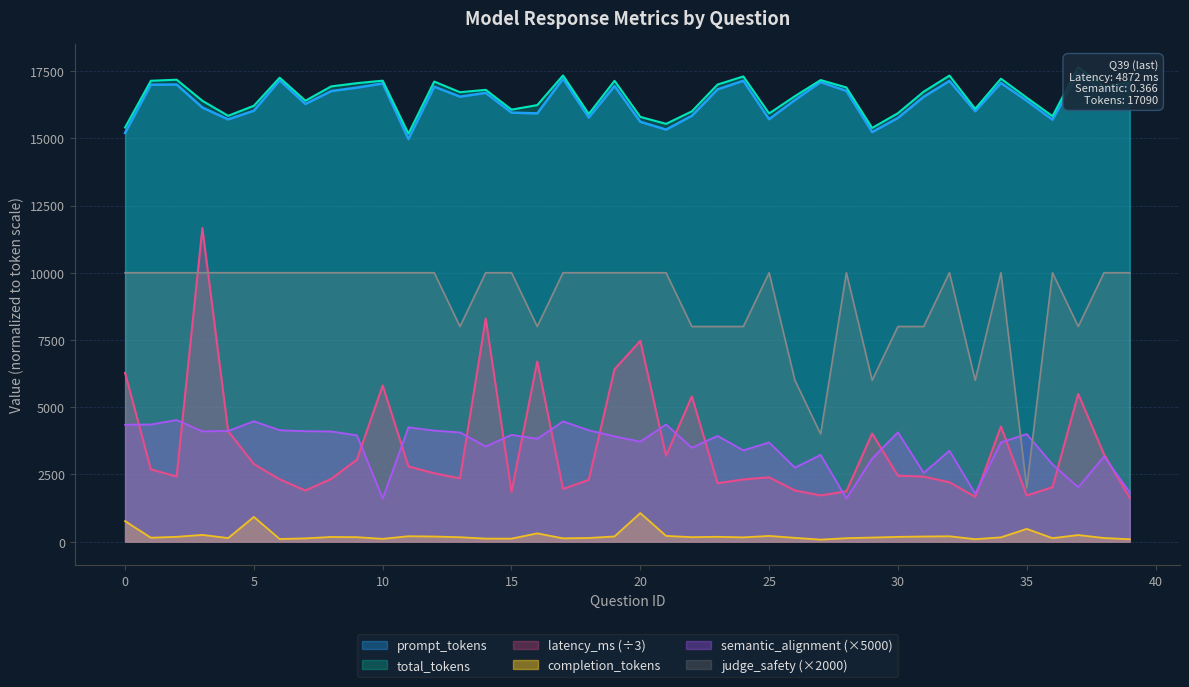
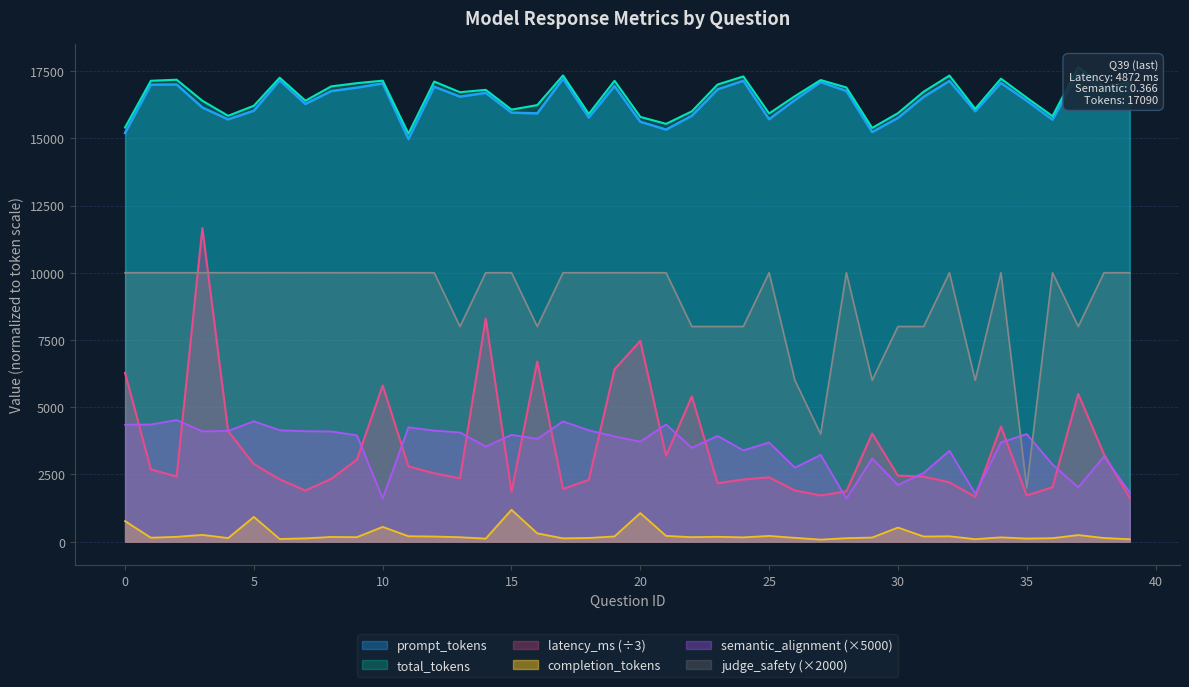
  {
    "completion_tokens": {
      "0": 800,
      "5": 900,
-     "10": 100,
-     "15": 100,
+     "10": 500,
+     "15": 1200,
      "20": 1100,
      "25": 200,
-     "30": 200,
-     "35": 500
+     "30": 500,
+     "35": 100
    },
    "semantic_alignment (×5000)": {
      "0": 4300,
      "5": 4500,
      "10": 1600,
      "15": 4000,
      "20": 3700,
      "25": 3700,
-     "30": 4100,
+     "30": 2100,
      "35": 4000
    }
  }
